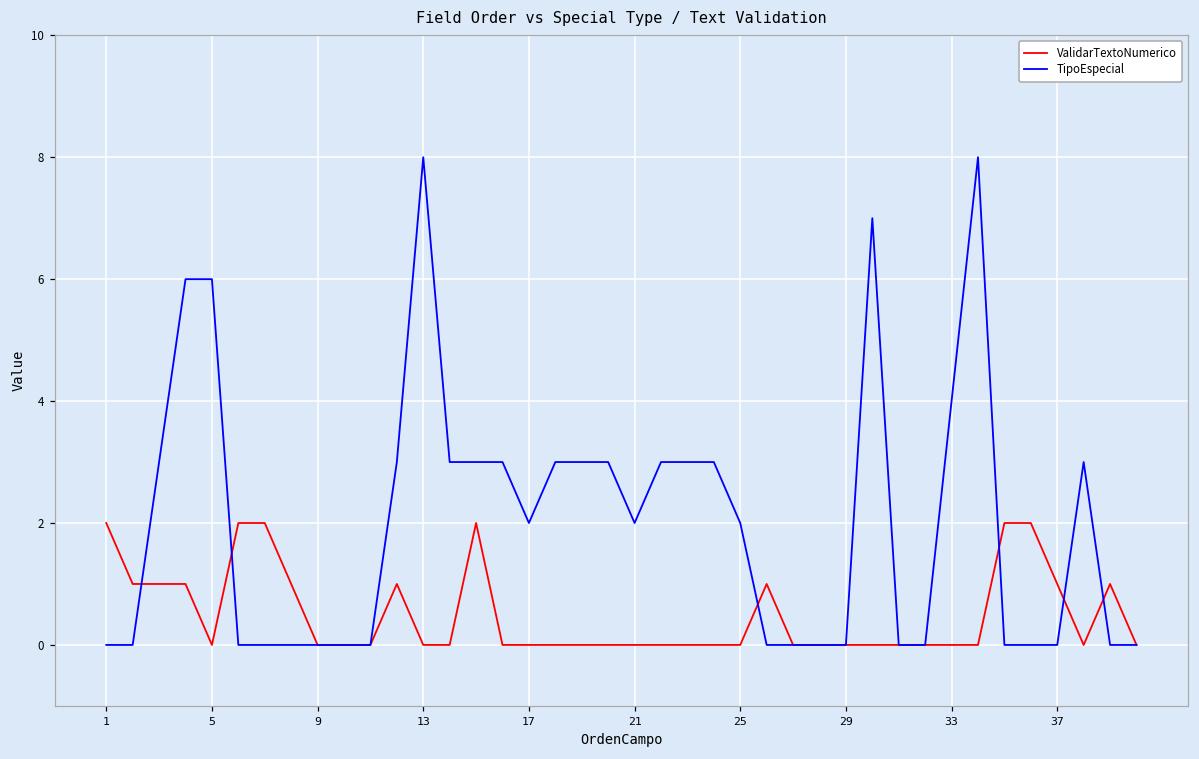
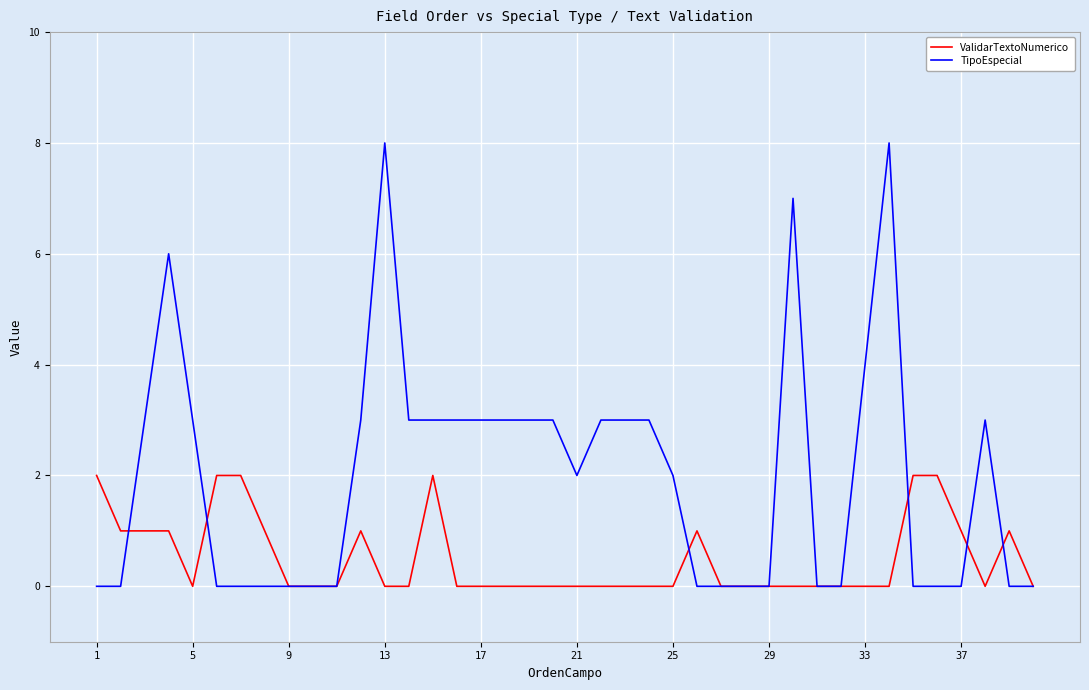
  {
    "ValidarTextoNumerico": {
      "1": 2,
      "5": 0,
      "13": 0,
      "17": 0,
      "21": 0,
      "25": 0,
      "33": 0,
      "37": 1
    },
    "TipoEspecial": {
      "1": 0,
-     "5": 6,
+     "5": 3,
      "13": 8,
-     "17": 2,
+     "17": 3,
      "21": 2,
      "25": 2,
      "33": 4,
      "37": 0
    }
  }
